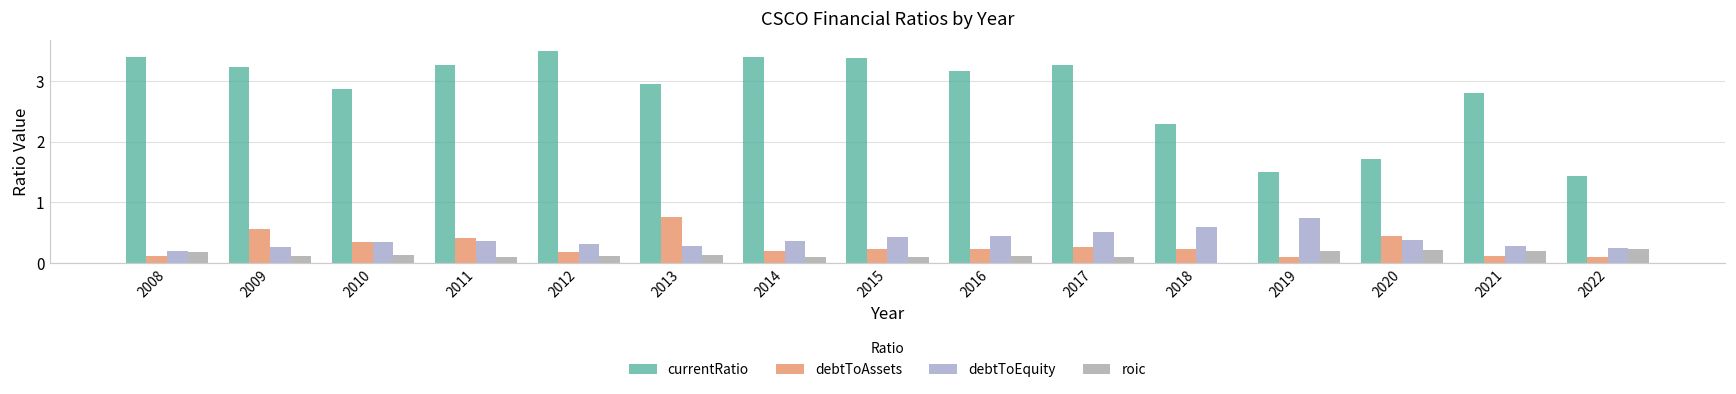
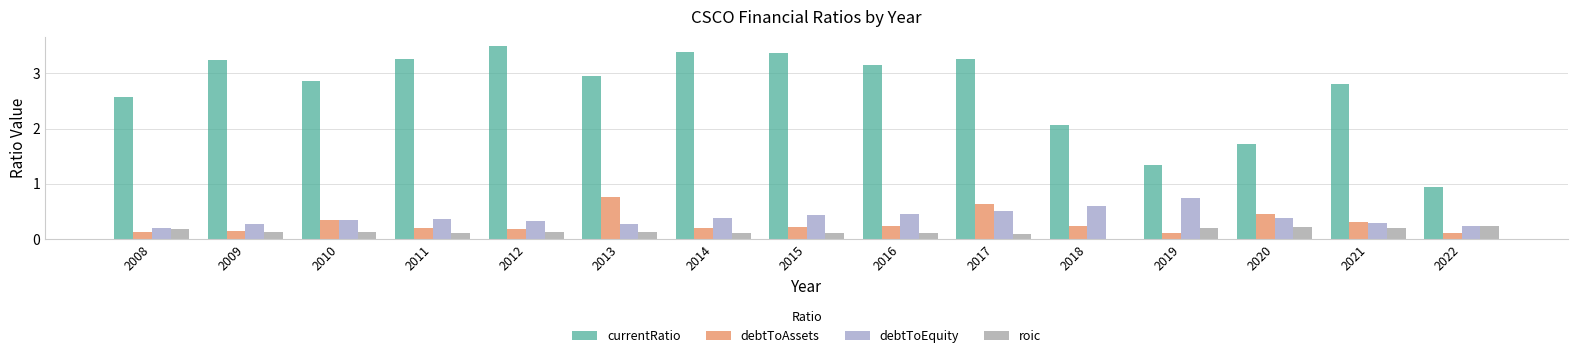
  {
    "currentRatio": {
-     "2008": 3.4,
+     "2008": 2.6,
      "2009": 3.2,
      "2010": 2.9,
      "2011": 3.3,
      "2012": 3.5,
      "2013": 3.0,
      "2014": 3.4,
      "2015": 3.4,
      "2016": 3.2,
      "2017": 3.3,
-     "2018": 2.3,
-     "2019": 1.5,
+     "2018": 2.1,
+     "2019": 1.3,
      "2020": 1.7,
      "2021": 2.8,
-     "2022": 1.4
+     "2022": 0.9
    },
    "debtToAssets": {
      "2008": 0.1,
-     "2009": 0.6,
+     "2009": 0.2,
      "2010": 0.3,
-     "2011": 0.4,
+     "2011": 0.2,
      "2012": 0.2,
      "2013": 0.8,
      "2014": 0.2,
      "2015": 0.2,
      "2016": 0.2,
-     "2017": 0.3,
+     "2017": 0.6,
      "2018": 0.2,
      "2019": 0.1,
      "2020": 0.5,
-     "2021": 0.1,
+     "2021": 0.3,
      "2022": 0.1
    }
  }
